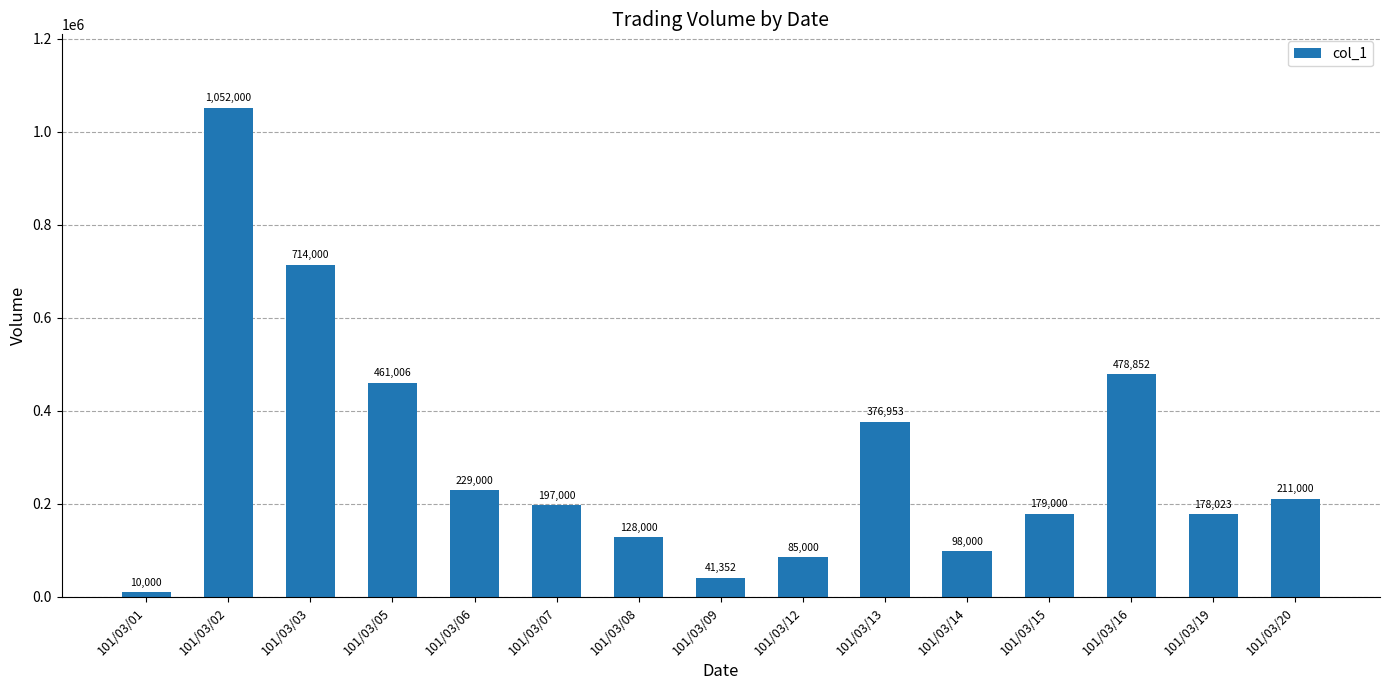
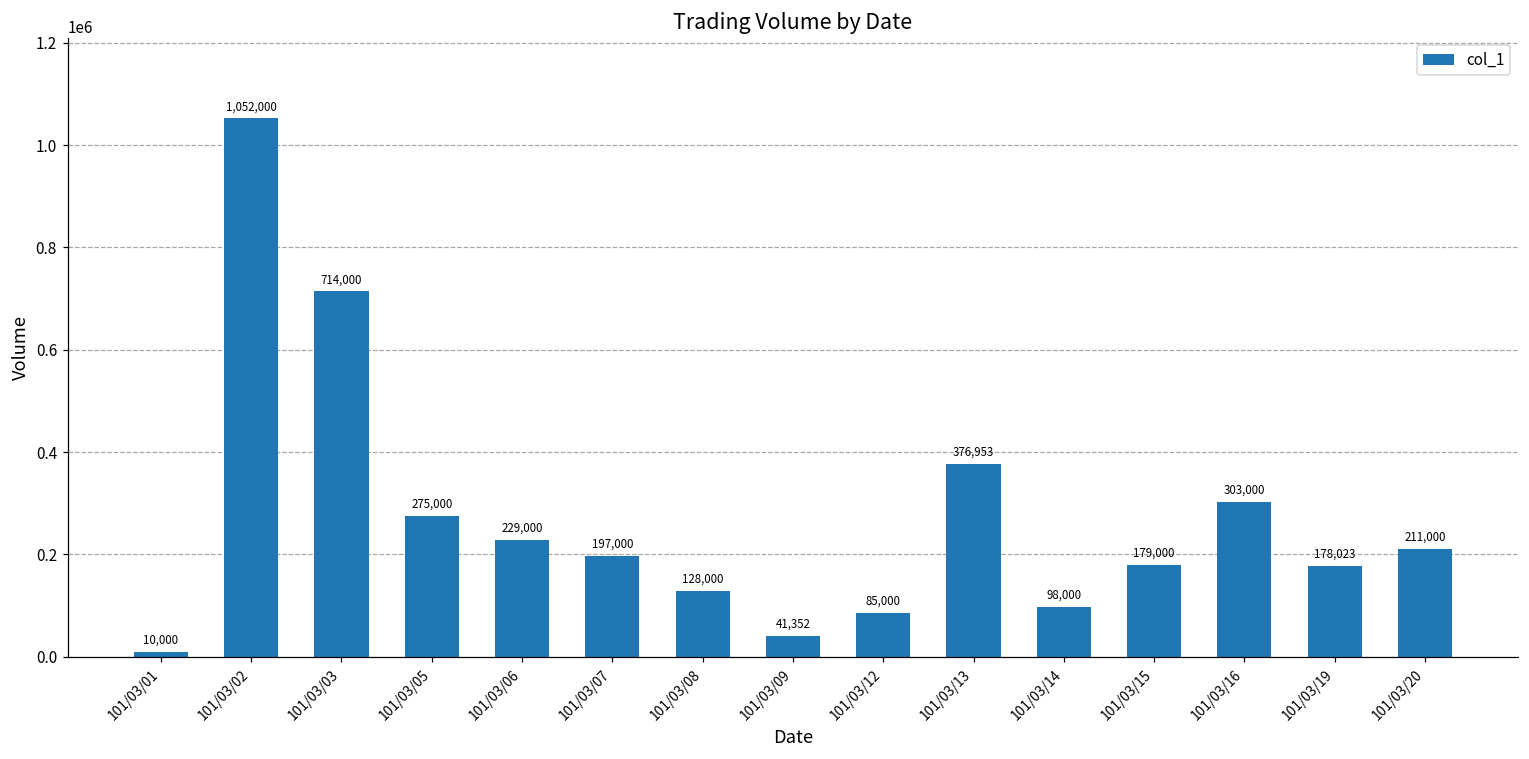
  {
    "101/03/01": "10,000",
    "101/03/02": "1,052,000",
    "101/03/03": "714,000",
-   "101/03/05": "461,006",
+   "101/03/05": "275,000",
    "101/03/06": "229,000",
    "101/03/07": "197,000",
    "101/03/08": "128,000",
    "101/03/09": "41,352",
    "101/03/12": "85,000",
    "101/03/13": "376,953",
    "101/03/14": "98,000",
    "101/03/15": "179,000",
-   "101/03/16": "478,852",
+   "101/03/16": "303,000",
    "101/03/19": "178,023",
    "101/03/20": "211,000"
  }
